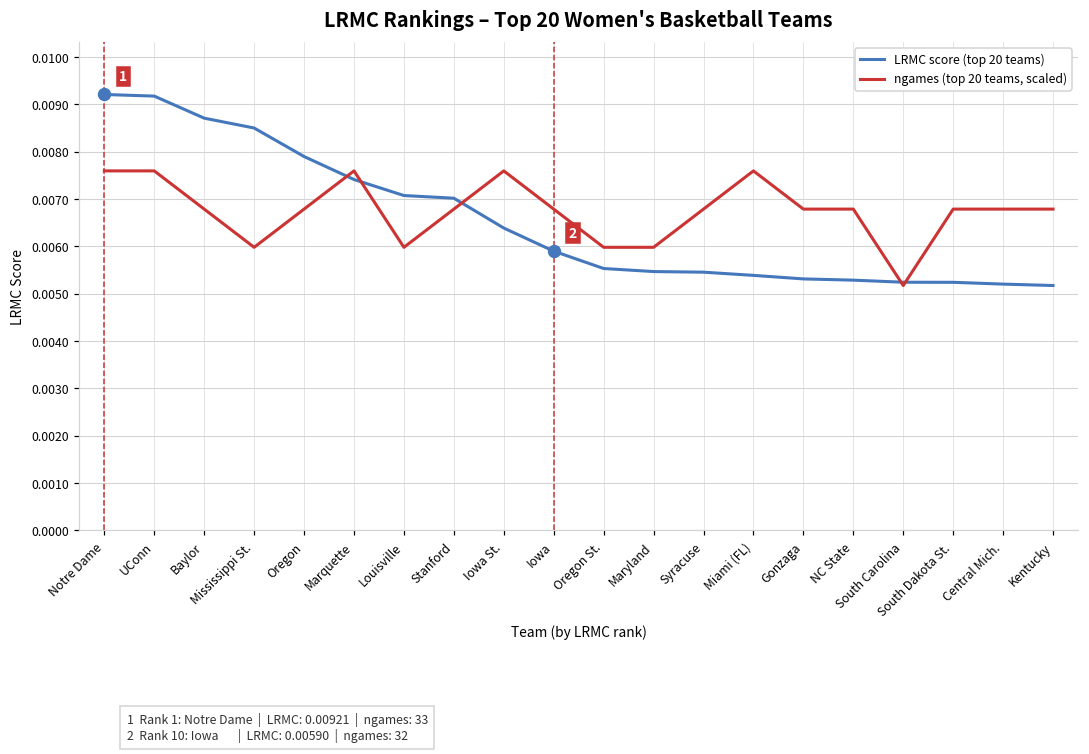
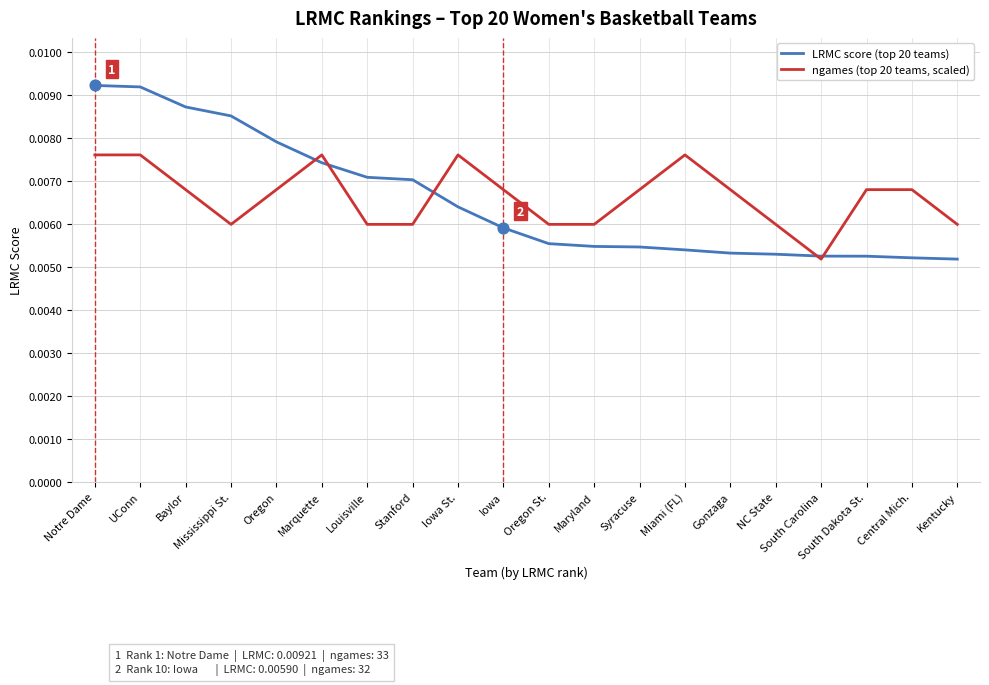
  {
    "ngames (top 20 teams, scaled)": {
      "Notre Dame": 0.0076,
      "UConn": 0.0076,
      "Baylor": 0.0068,
      "Mississippi St.": 0.0060,
      "Oregon": 0.0068,
      "Marquette": 0.0076,
      "Louisville": 0.0060,
-     "Stanford": 0.0068,
+     "Stanford": 0.0060,
      "Iowa St.": 0.0076,
      "Iowa": 0.0068,
      "Oregon St.": 0.0060,
      "Maryland": 0.0060,
      "Syracuse": 0.0068,
      "Miami (FL)": 0.0076,
      "Gonzaga": 0.0068,
-     "NC State": 0.0068,
+     "NC State": 0.0060,
      "South Carolina": 0.0052,
      "South Dakota St.": 0.0068,
      "Central Mich.": 0.0068,
-     "Kentucky": 0.0068
+     "Kentucky": 0.0060
    }
  }
